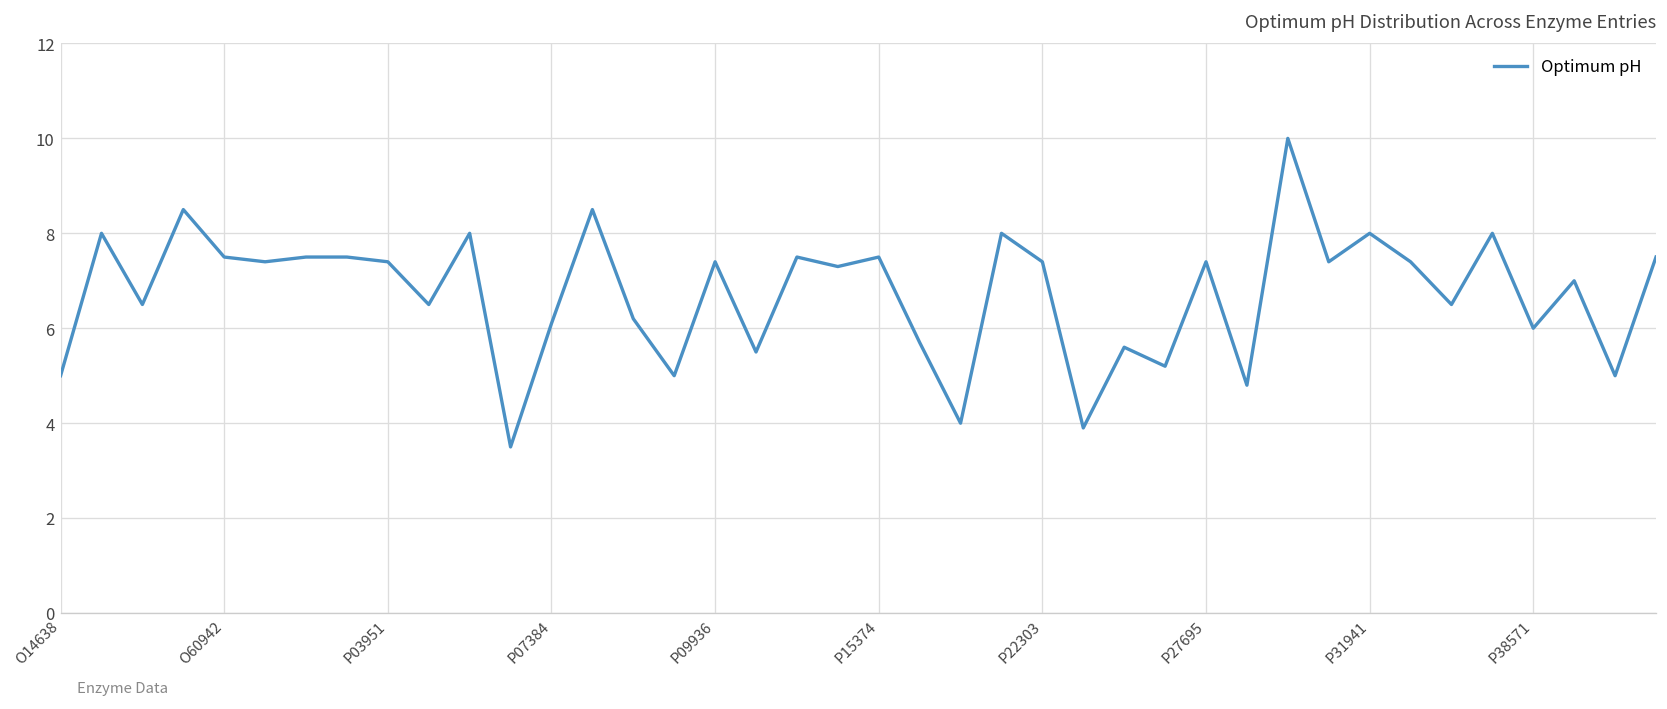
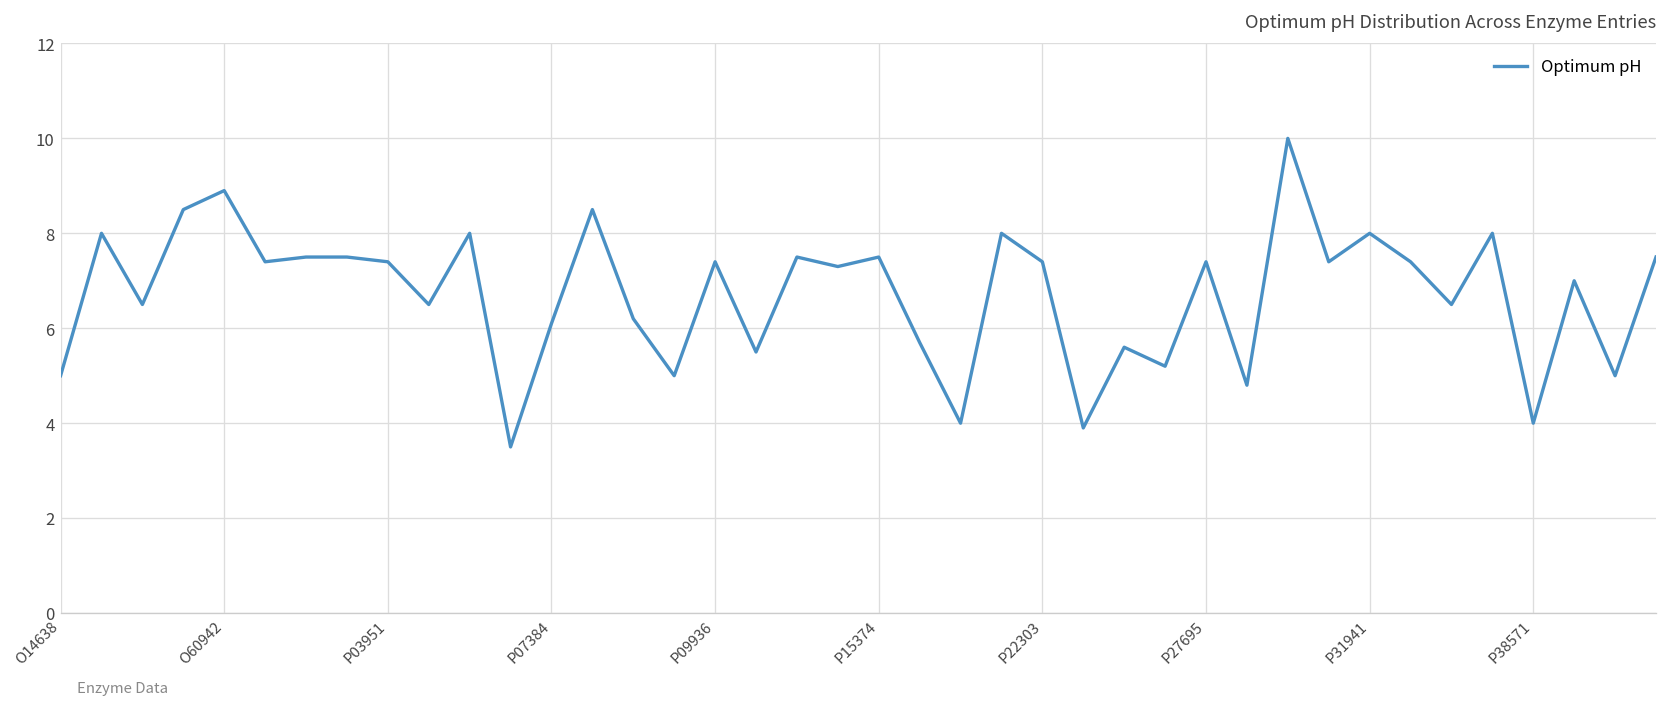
  {
    "O14638": 5.0,
-   "O60942": 7.5,
+   "O60942": 8.9,
    "P03951": 7.4,
    "P07384": 6.1,
    "P09936": 7.4,
    "P15374": 7.5,
    "P22303": 7.4,
    "P27695": 7.4,
    "P31941": 8.0,
-   "P38571": 6
+   "P38571": 4
  }
